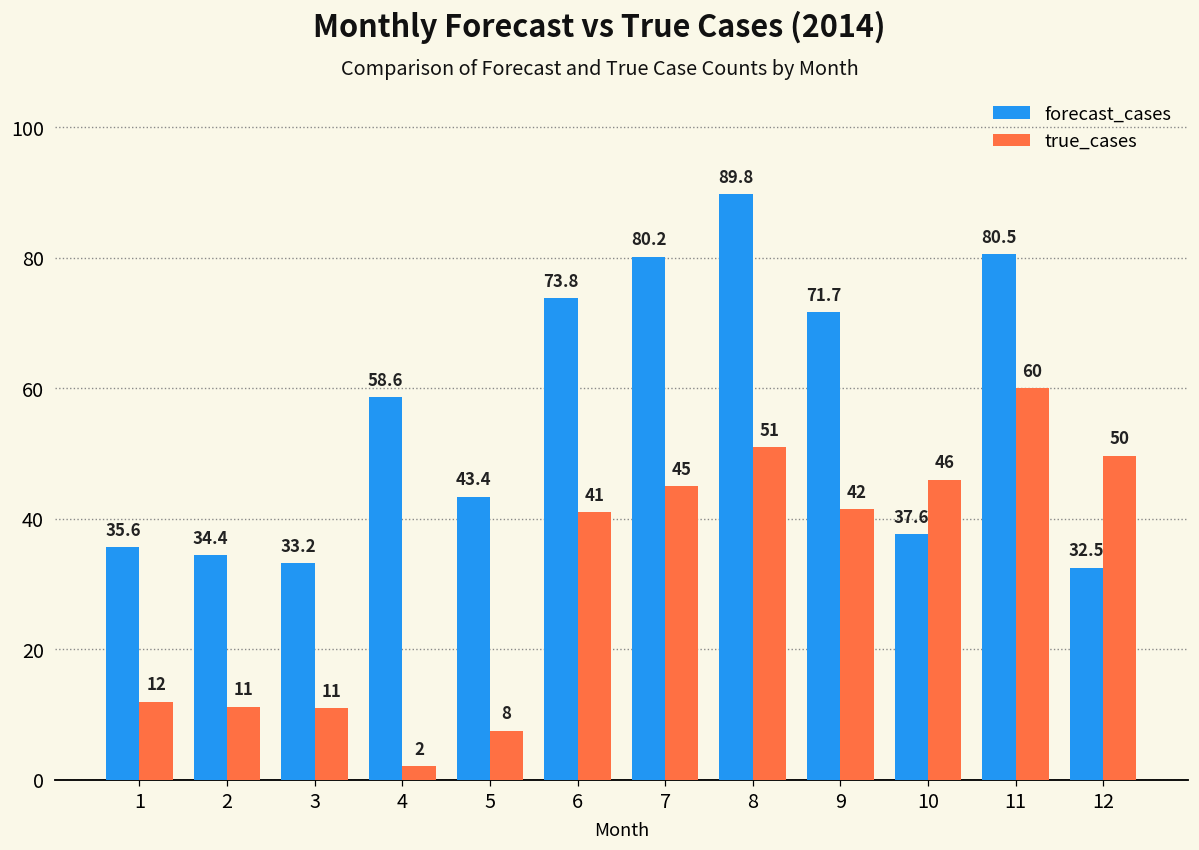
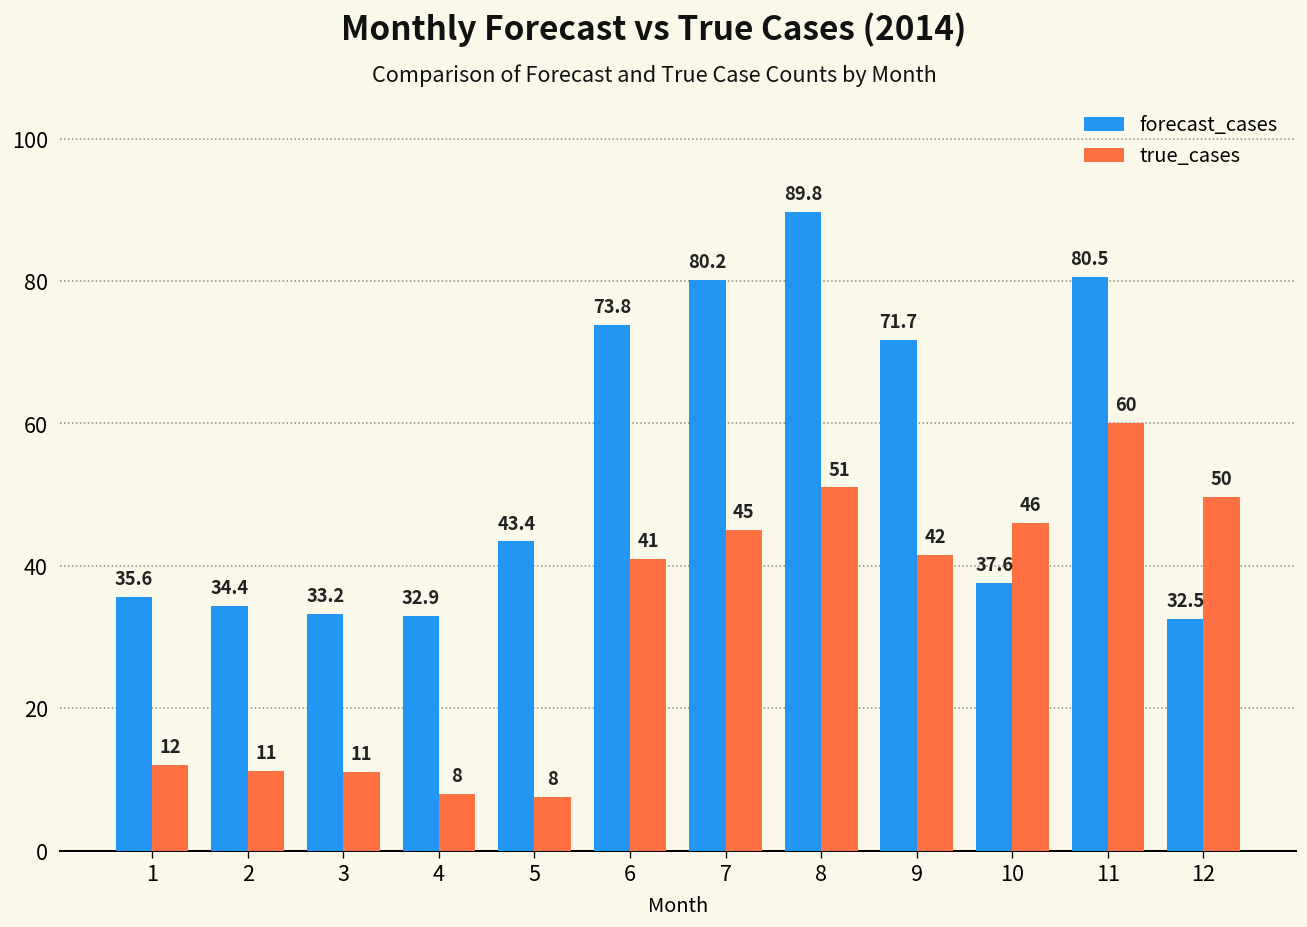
  {
    "forecast_cases": {
      "1": 35.6,
      "2": 34.4,
      "3": 33.2,
-     "4": 58.6,
+     "4": 32.9,
      "5": 43.4,
      "6": 73.8,
      "7": 80.2,
      "8": 89.8,
      "9": 71.7,
      "10": 37.6,
      "11": 80.5,
      "12": 32.5
    },
    "true_cases": {
      "1": 12,
      "2": 11,
      "3": 11,
-     "4": 2,
+     "4": 8,
      "5": 8,
      "6": 41,
      "7": 45,
      "8": 51,
      "9": 42,
      "10": 46,
      "11": 60,
      "12": 50
    }
  }
